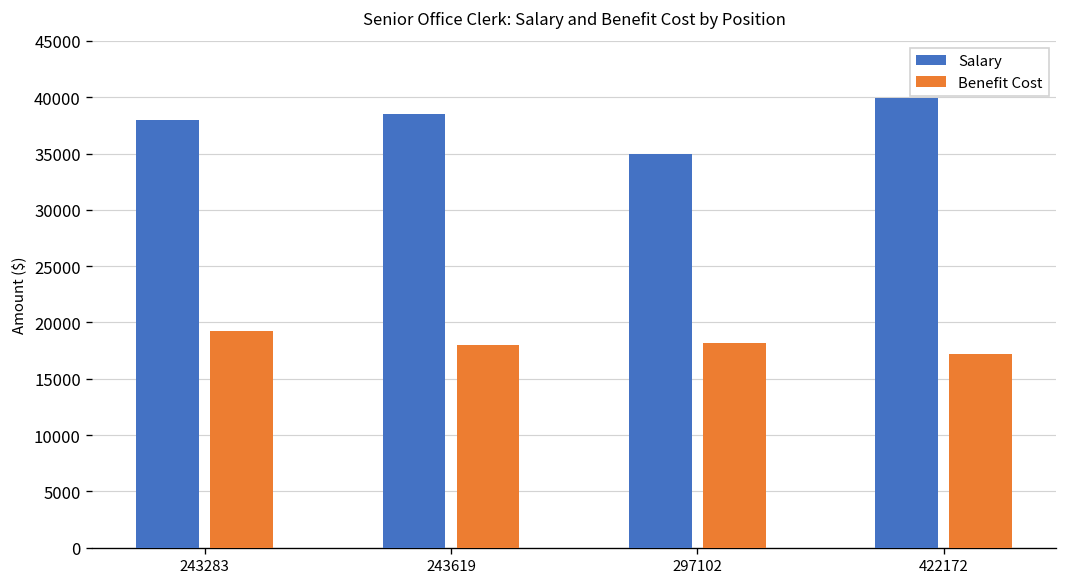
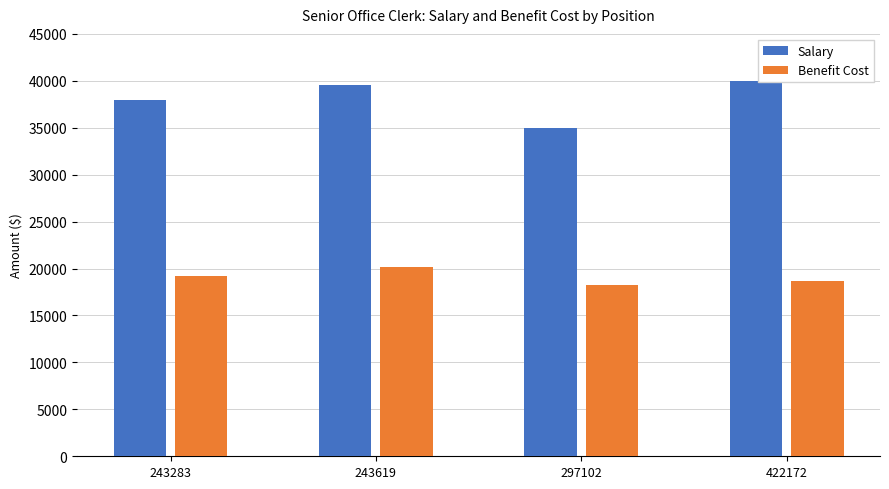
  {
    "Salary": {
      "243283": 38000,
-     "243619": 39000,
+     "243619": 40000,
      "297102": 35000,
      "422172": 40000
    },
    "Benefit Cost": {
      "243283": 19000,
-     "243619": 18000,
+     "243619": 20000,
      "297102": 18000,
-     "422172": 17000
+     "422172": 19000
    }
  }
